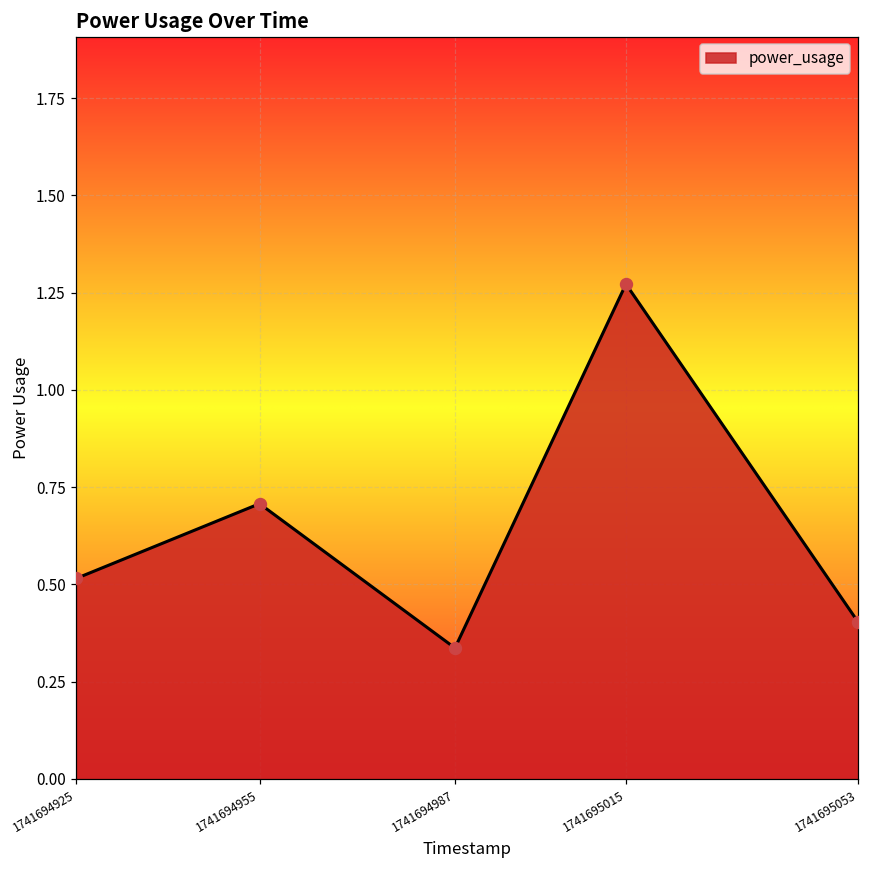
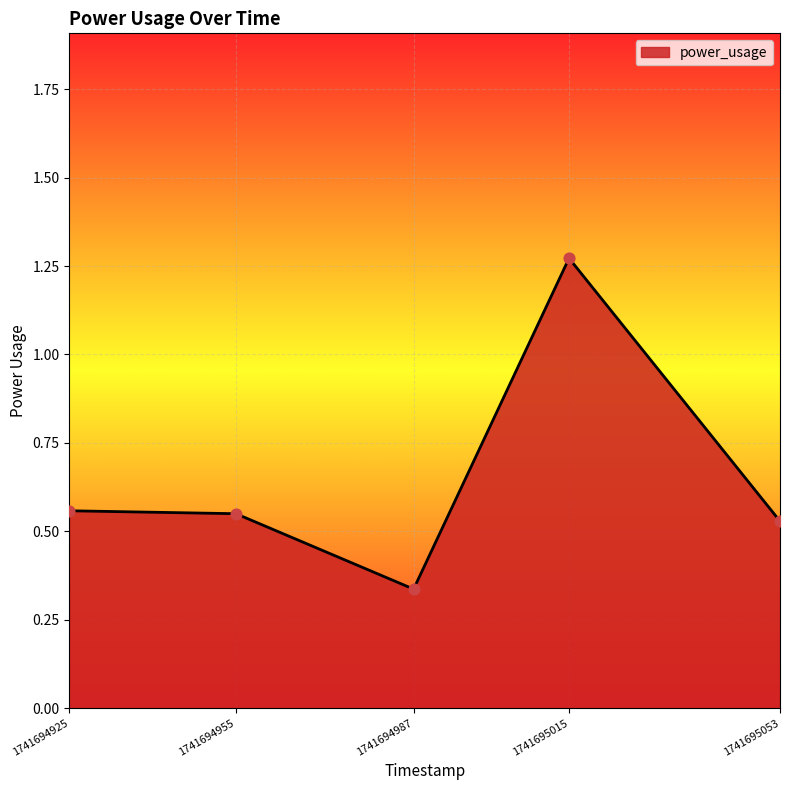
  {
-   "1741694925": 0.52,
-   "1741694955": 0.71,
+   "1741694925": 0.56,
+   "1741694955": 0.55,
    "1741694987": 0.34,
    "1741695015": 1.27,
-   "1741695053": 0.40
+   "1741695053": 0.53
  }
